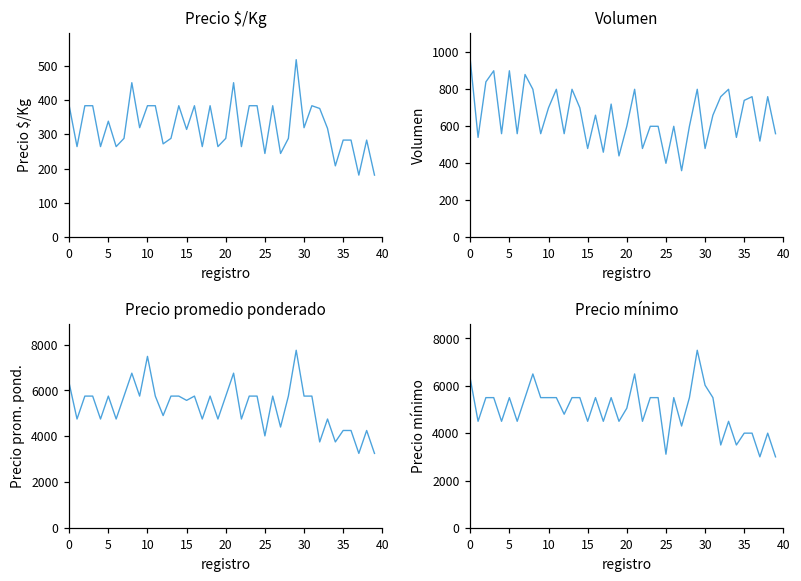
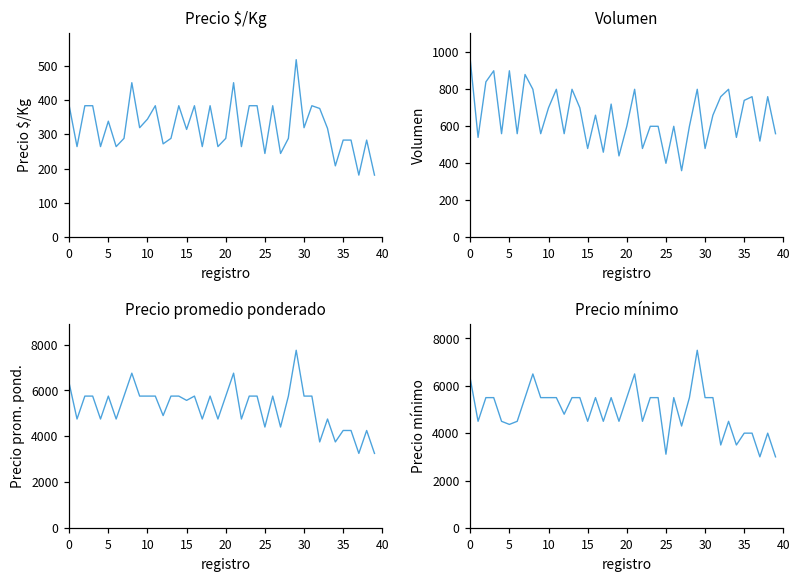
  {
    "Precio $/Kg": {
      "0": 380,
      "5": 340,
-     "10": 380,
+     "10": 340,
      "15": 310,
      "20": 290,
      "25": 240,
      "30": 320,
      "35": 280
    },
    "Volumen": {
      "0": 960,
      "5": 900,
      "10": 700,
      "15": 480,
      "20": 600,
      "25": 400,
      "30": 480,
      "35": 740
    },
    "Precio promedio ponderado": {
      "0": 6300,
      "5": 5800,
-     "10": 7500,
+     "10": 5800,
      "15": 5600,
      "20": 5800,
-     "25": 4000,
+     "25": 4400,
      "30": 5800,
      "35": 4300
    },
    "Precio mínimo": {
      "0": 6300,
-     "5": 5500,
+     "5": 4400,
      "10": 5500,
      "15": 4500,
-     "20": 5100,
+     "20": 5500,
      "25": 3100,
-     "30": 6000,
+     "30": 5500,
      "35": 4000
    }
  }
